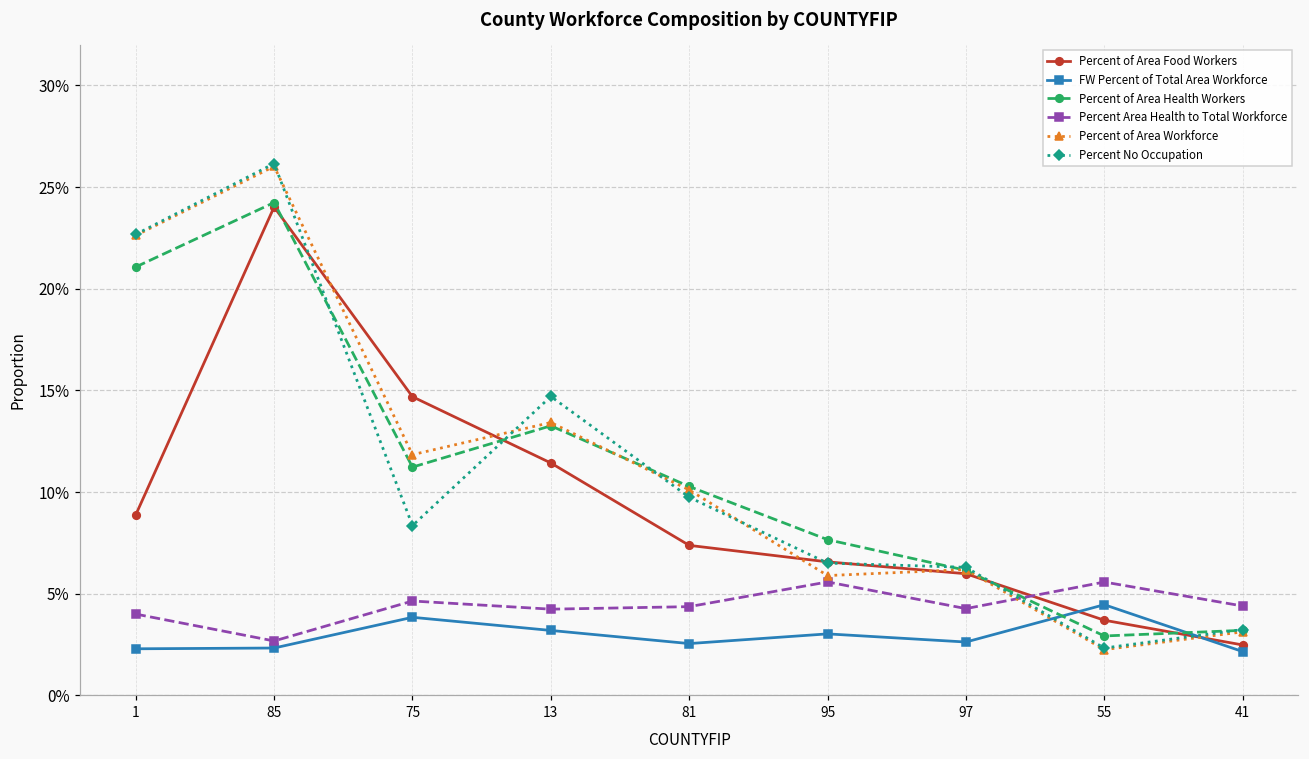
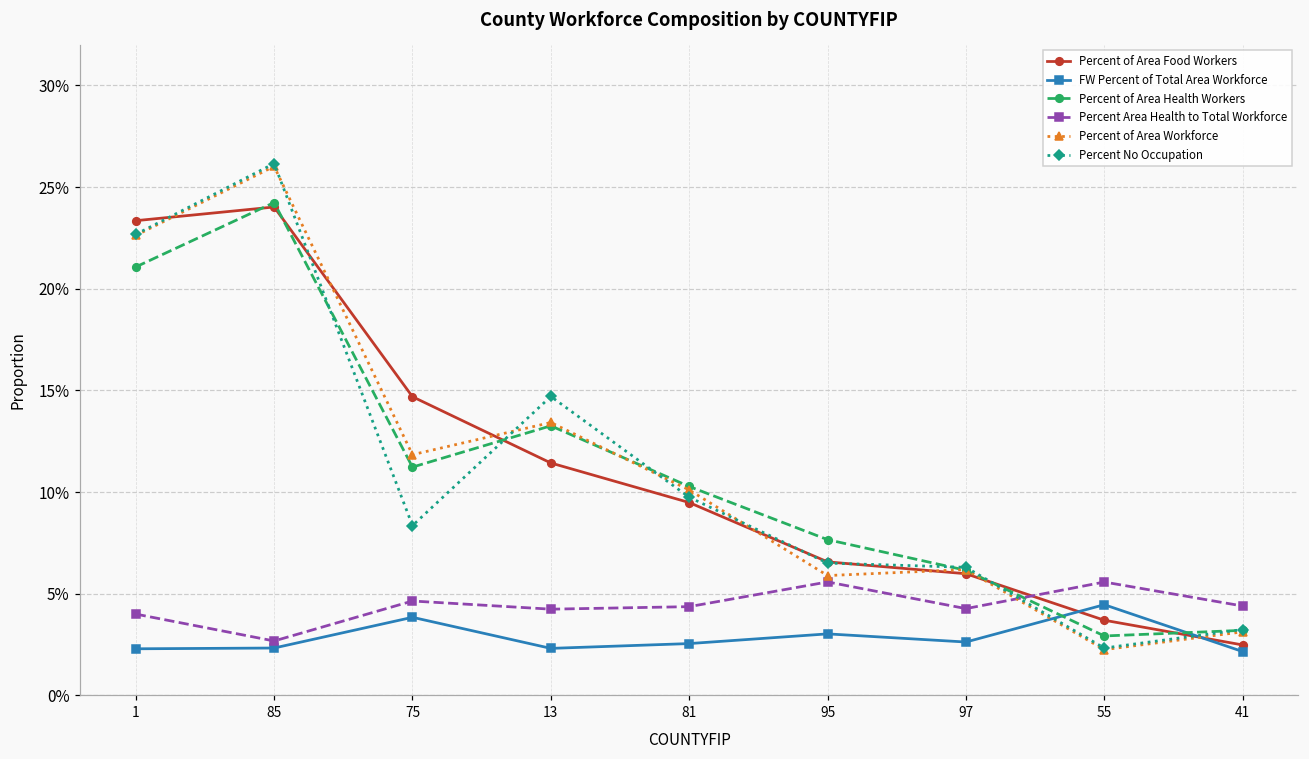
  {
    "Percent of Area Food Workers": {
-     "1": "8.9%",
+     "1": "23.3%",
      "85": "24.0%",
      "75": "14.7%",
      "13": "11.4%",
-     "81": "7.4%",
+     "81": "9.5%",
      "97": "6.0%",
      "55": "3.7%",
      "41": "2.5%"
    },
    "FW Percent of Total Area Workforce": {
      "1": "2.3%",
      "85": "2.3%",
      "75": "3.8%",
-     "13": "3.2%",
+     "13": "2.3%",
      "81": "2.5%",
      "95": "3.0%",
      "97": "2.6%",
      "55": "4.5%",
      "41": "2.2%"
    },
    "Percent Area Health to Total Workforce": {
      "1": "4.0%",
      "85": "2.7%",
      "75": "4.6%",
      "13": "4.2%",
      "81": "4.4%",
      "95": "5.6%",
      "97": "4.3%",
      "55": "5.6%",
      "41": "4.4%"
    },
    "Percent of Area Workforce": {
      "75": "11.8%",
      "13": "13.4%",
      "81": "10.1%",
      "95": "5.9%"
    }
  }
